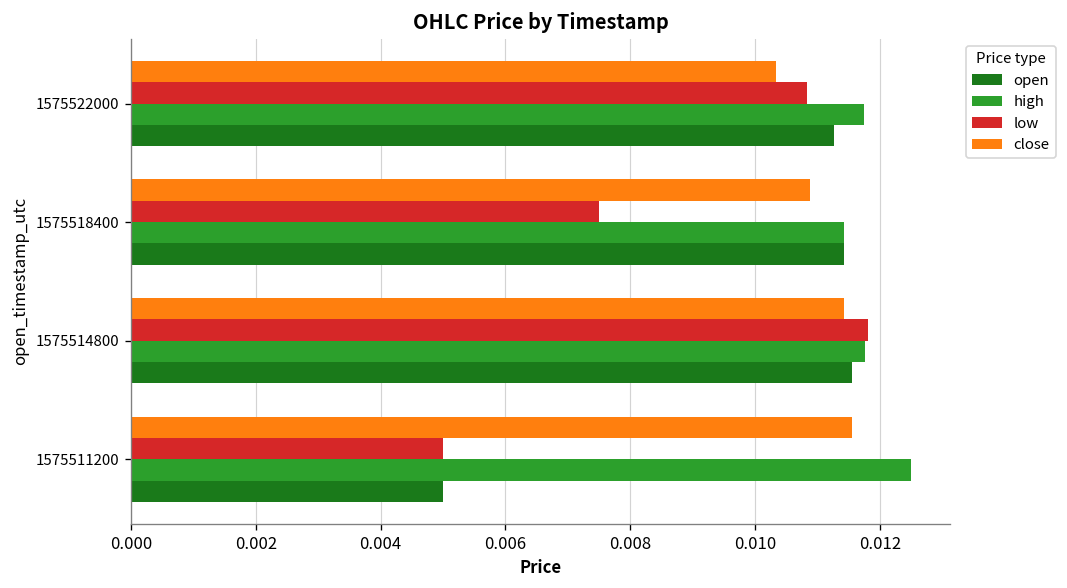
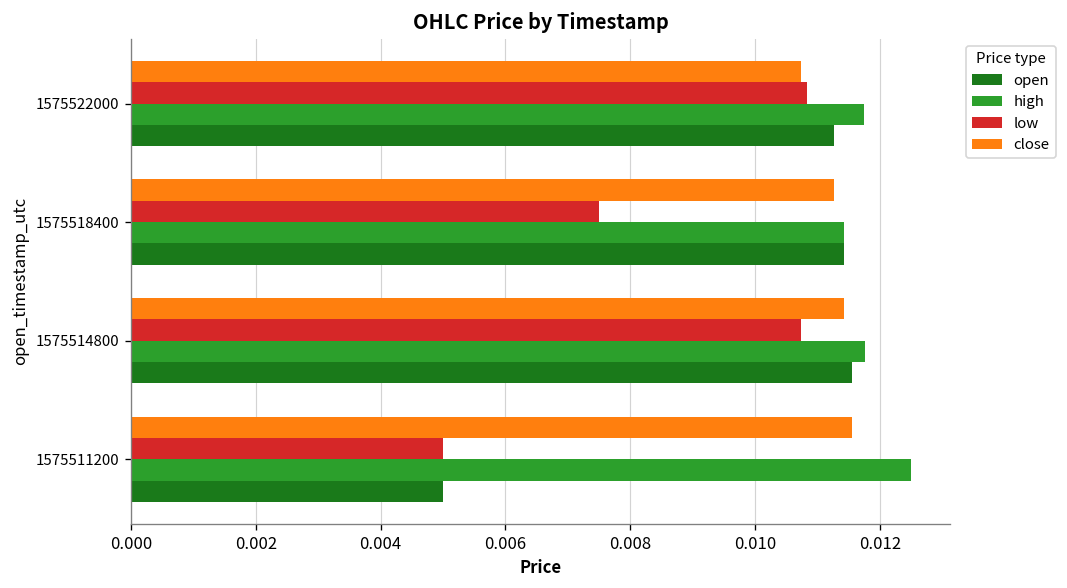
  {
    "low": {
      "1575522000": 0.0108,
      "1575518400": 0.0075,
-     "1575514800": 0.0118,
+     "1575514800": 0.0107,
      "1575511200": 0.0050
    },
    "close": {
-     "1575522000": 0.0103,
-     "1575518400": 0.0109,
+     "1575522000": 0.0107,
+     "1575518400": 0.0113,
      "1575514800": 0.0114,
      "1575511200": 0.0116
    }
  }
